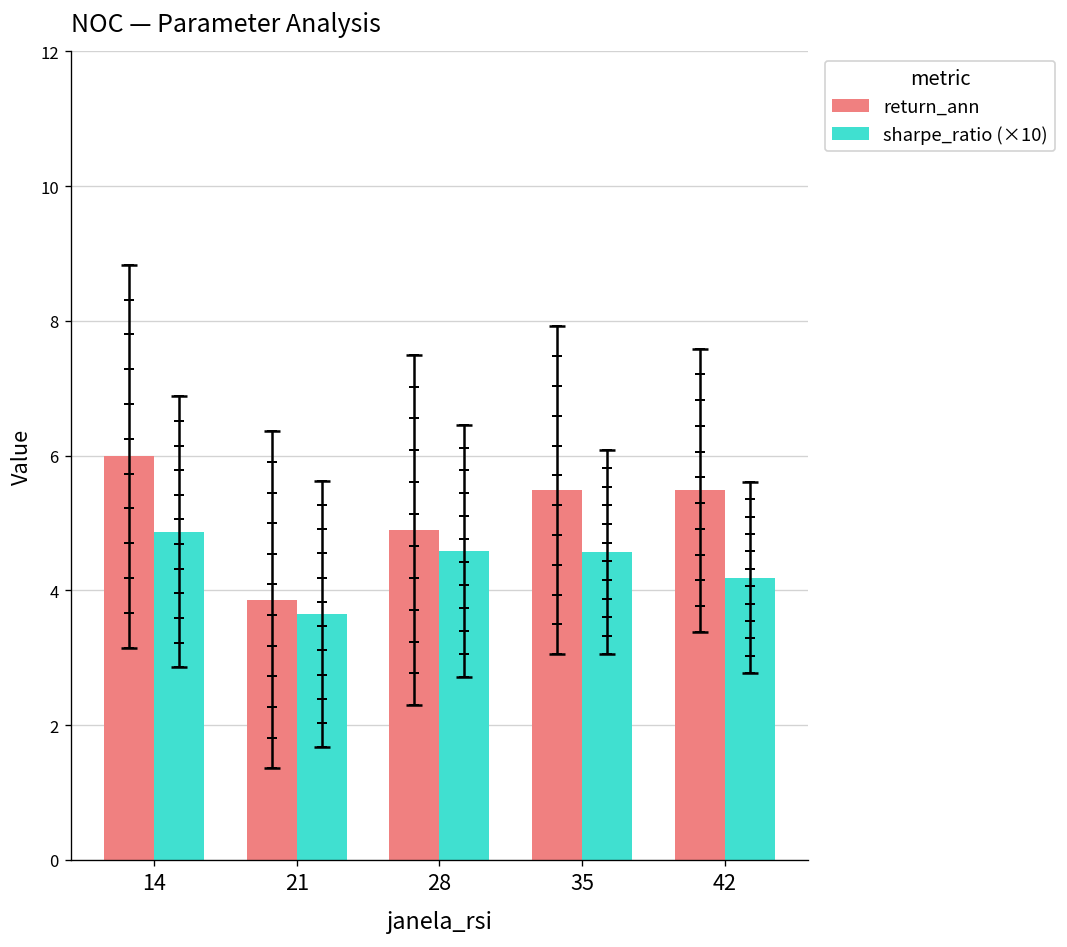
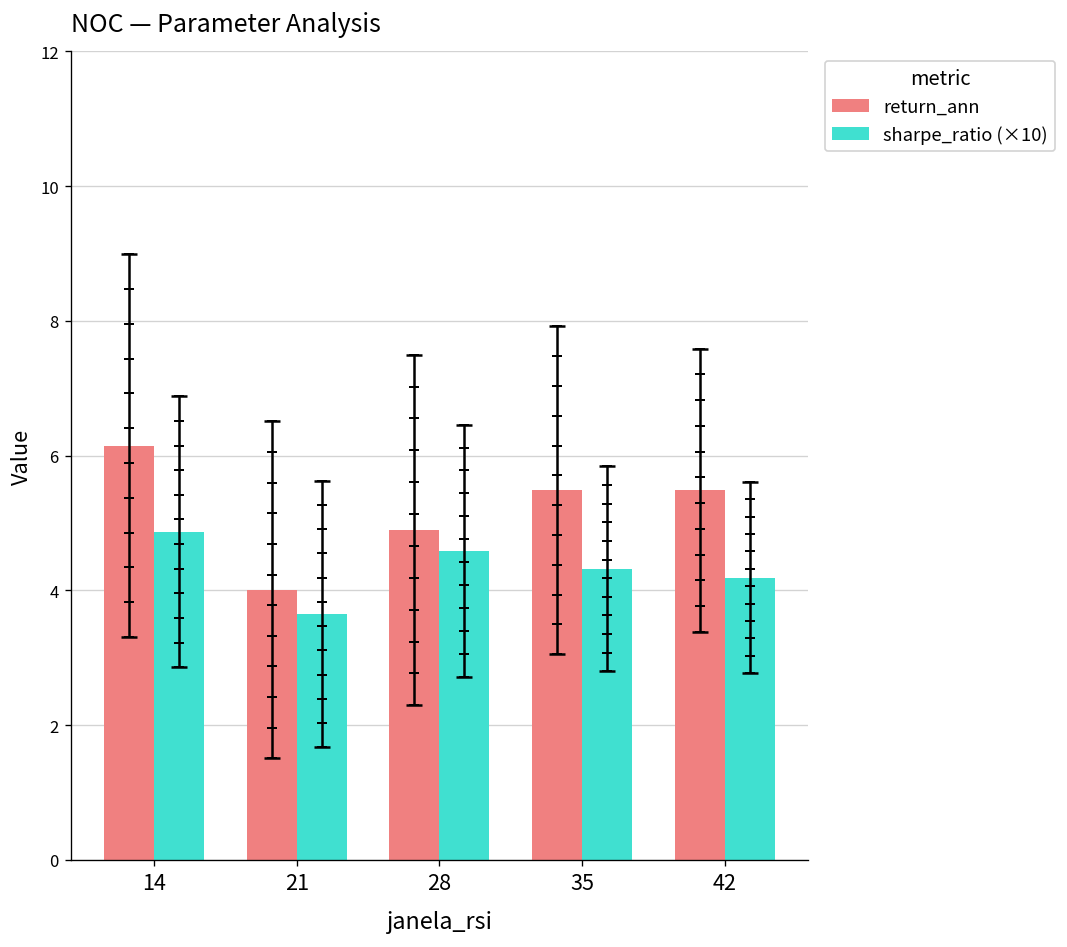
  {
    "return_ann": {
-     "14": 6.0,
-     "21": 3.9,
+     "14": 6.2,
+     "21": 4.0,
      "28": 4.9,
      "35": 5.5,
      "42": 5.5
    },
    "sharpe_ratio (×10)": {
      "14": 4.9,
      "21": 3.7,
      "28": 4.6,
-     "35": 4.6,
+     "35": 4.3,
      "42": 4.2
    }
  }
